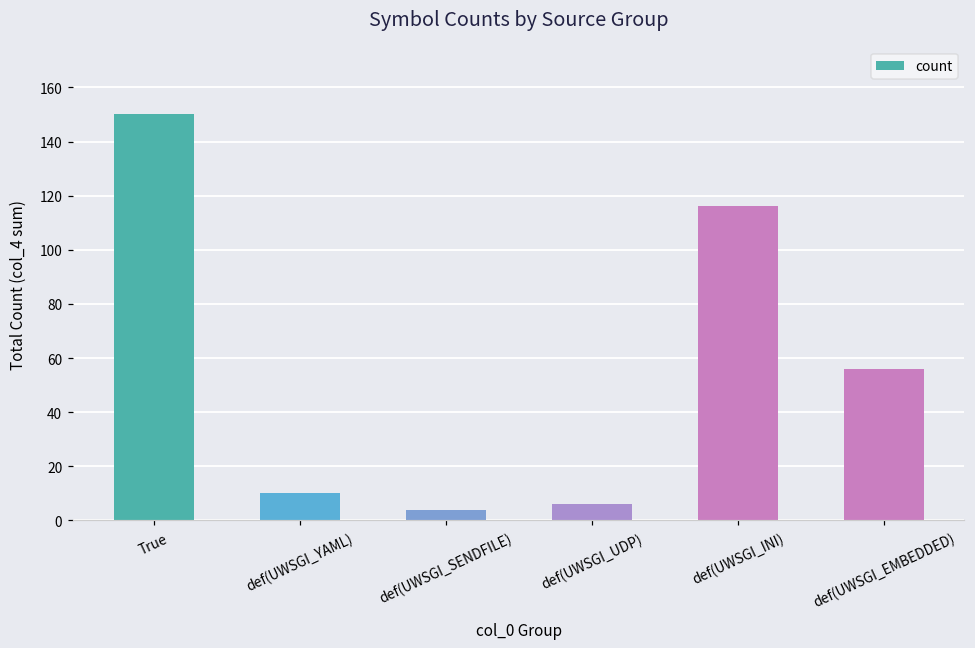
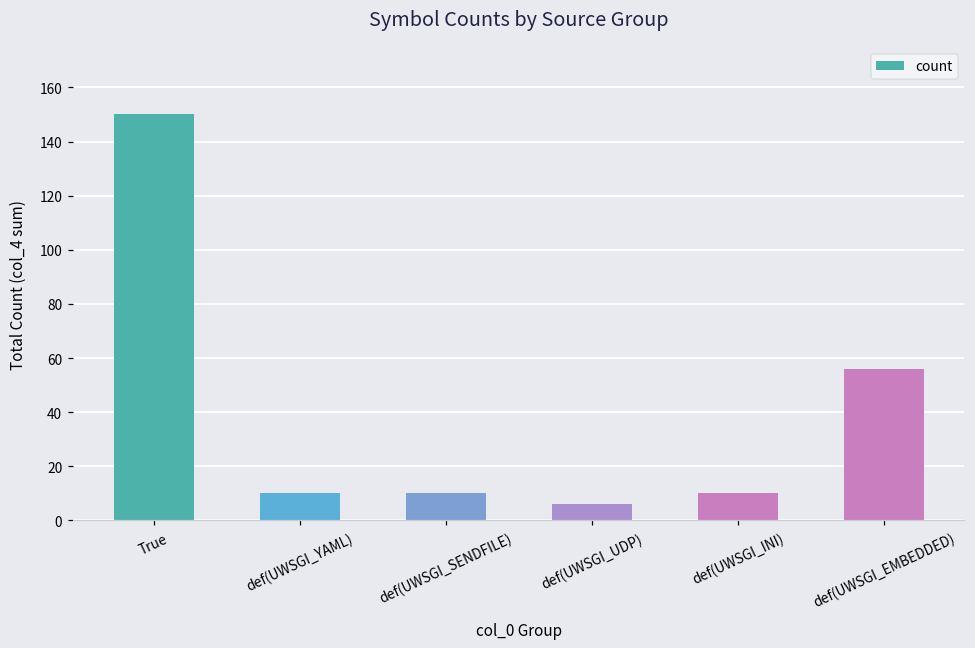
  {
    "True": 150,
    "def(UWSGI_YAML)": 10,
-   "def(UWSGI_SENDFILE)": 4,
+   "def(UWSGI_SENDFILE)": 10,
    "def(UWSGI_UDP)": 6,
-   "def(UWSGI_INI)": 116,
+   "def(UWSGI_INI)": 10,
    "def(UWSGI_EMBEDDED)": 56
  }
